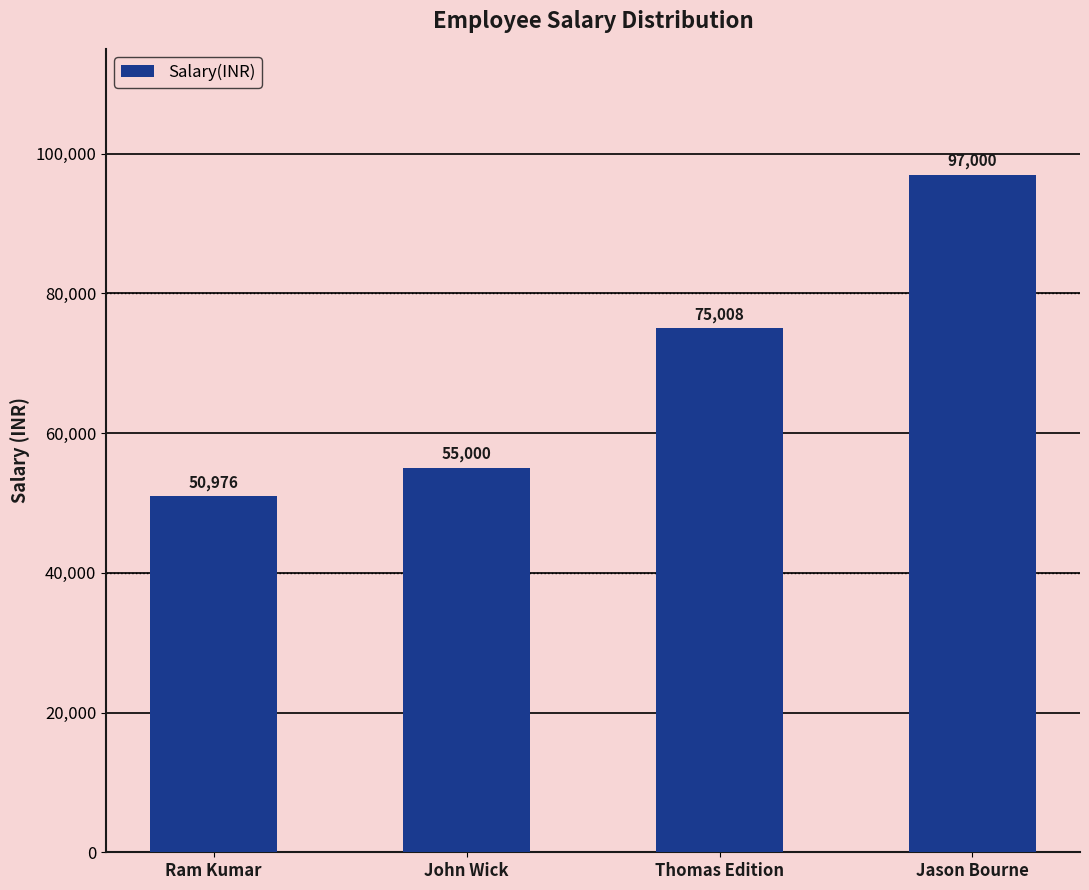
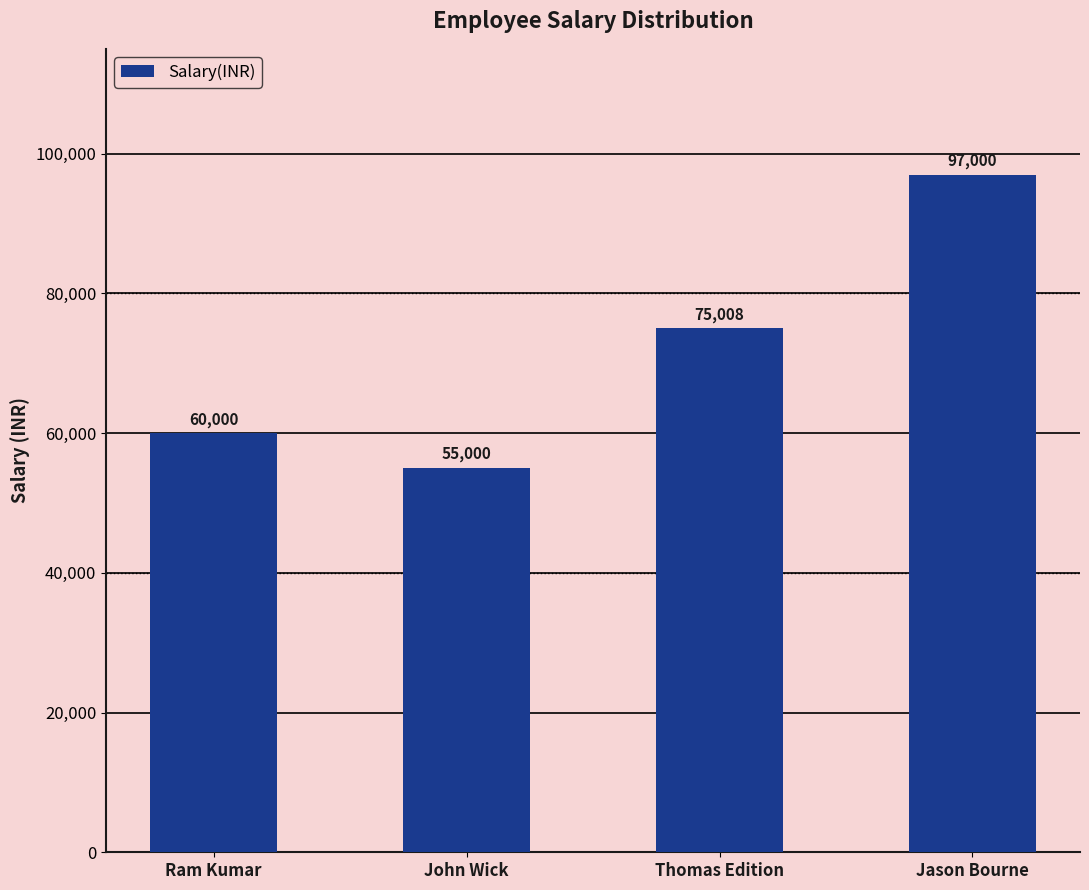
  {
-   "Ram Kumar": "50,976",
+   "Ram Kumar": "60,000",
    "John Wick": "55,000",
    "Jason Bourne": "97,000"
  }
